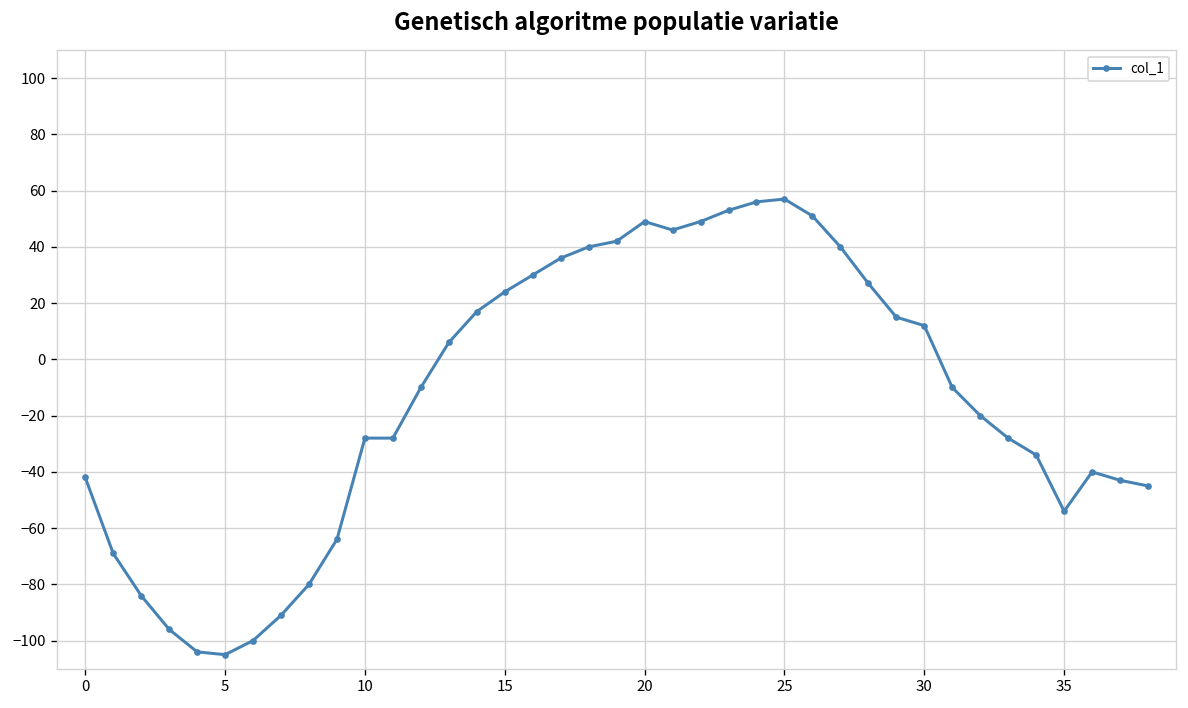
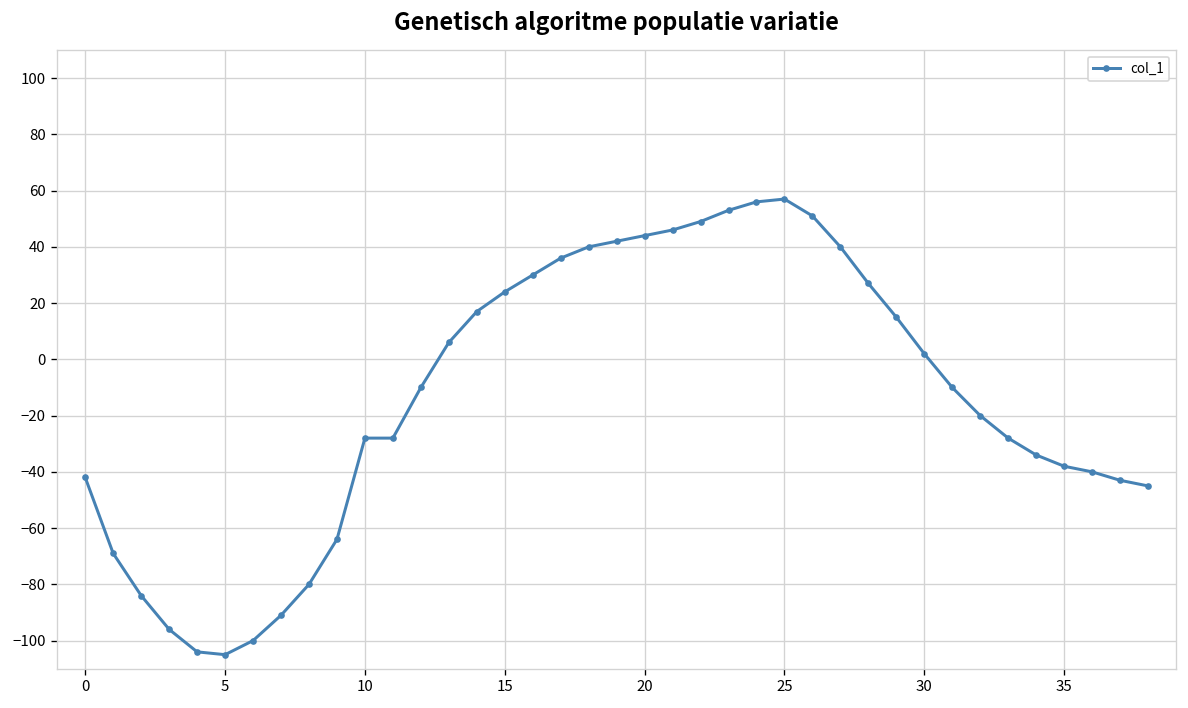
  {
    "0": -42,
    "5": -105,
    "10": -28,
    "15": 24,
-   "20": 49,
+   "20": 44,
    "25": 57,
-   "30": 12,
-   "35": -54
+   "30": 2,
+   "35": -38
  }
